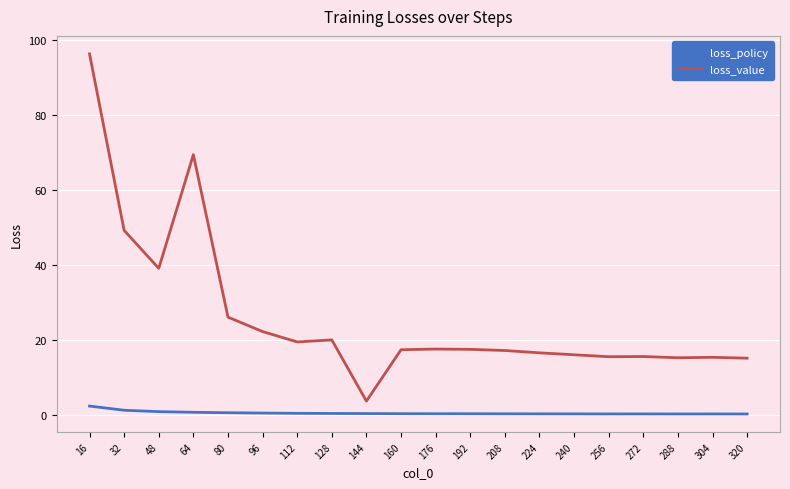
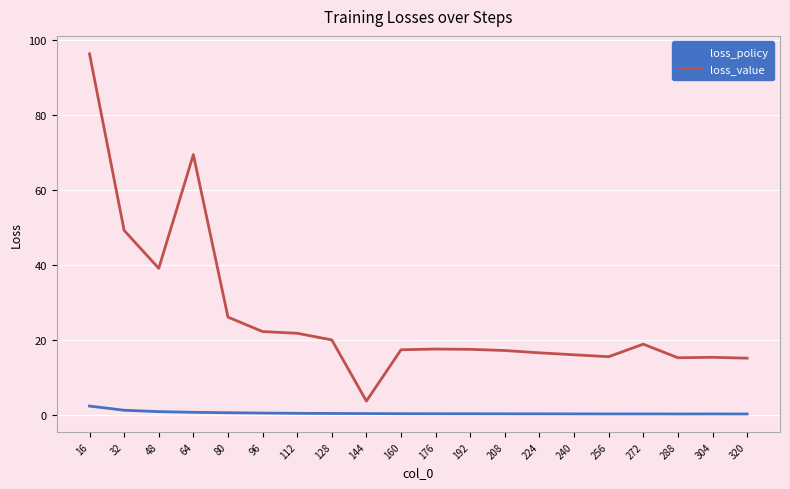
  {
    "loss_policy": {
      "16": 2,
      "32": 1,
      "48": 1,
      "64": 1,
      "80": 1,
      "96": 1,
      "112": 1,
      "128": 0,
      "144": 0,
      "160": 0,
      "176": 0,
      "192": 0,
      "208": 0,
      "224": 0,
      "240": 0,
      "256": 0,
      "272": 0,
      "288": 0,
      "304": 0,
      "320": 0
    },
    "loss_value": {
      "16": 96,
      "32": 49,
      "48": 39,
      "64": 69,
      "80": 26,
      "96": 22,
-     "112": 20,
+     "112": 22,
      "128": 20,
      "144": 4,
      "160": 17,
      "176": 18,
      "192": 18,
      "208": 17,
      "224": 17,
      "240": 16,
      "256": 16,
-     "272": 16,
+     "272": 19,
      "288": 15,
      "304": 15,
      "320": 15
    }
  }
